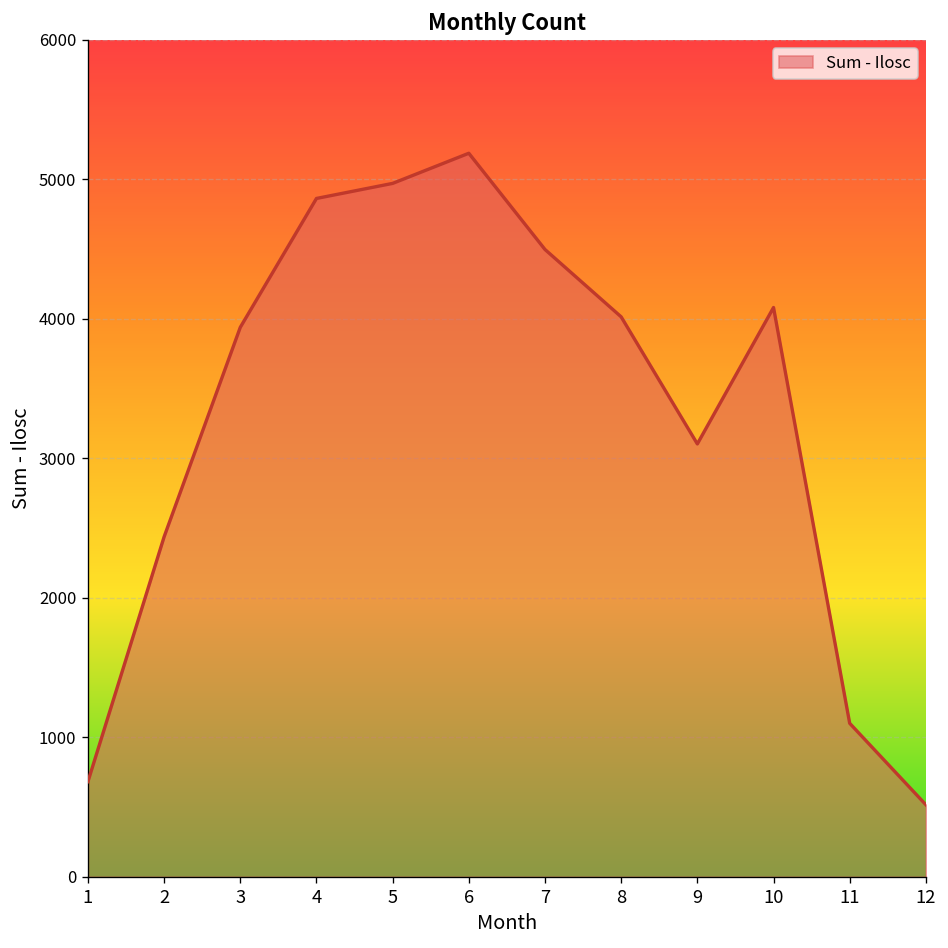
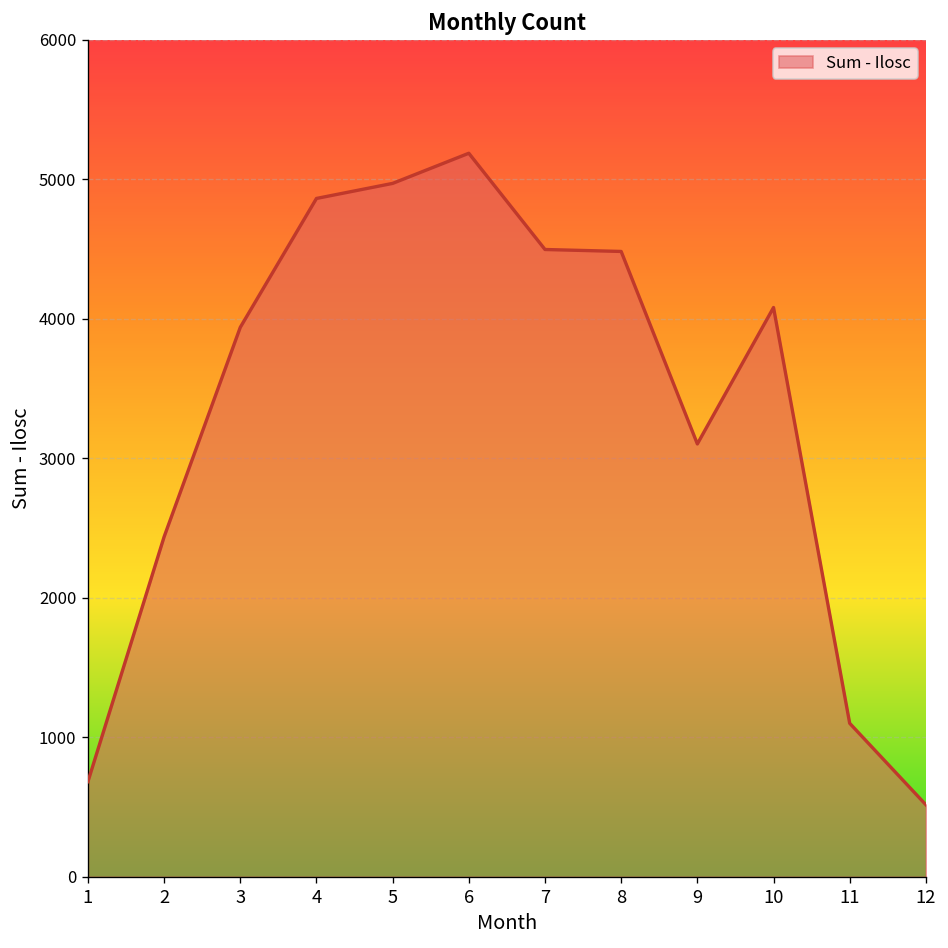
  {
    "1": 680,
    "2": 2440,
    "3": 3940,
    "4": 4860,
    "5": 4970,
    "6": 5190,
    "7": 4500,
-   "8": 4020,
+   "8": 4480,
    "9": 3100,
    "10": 4080,
    "11": 1100,
    "12": 520
  }
